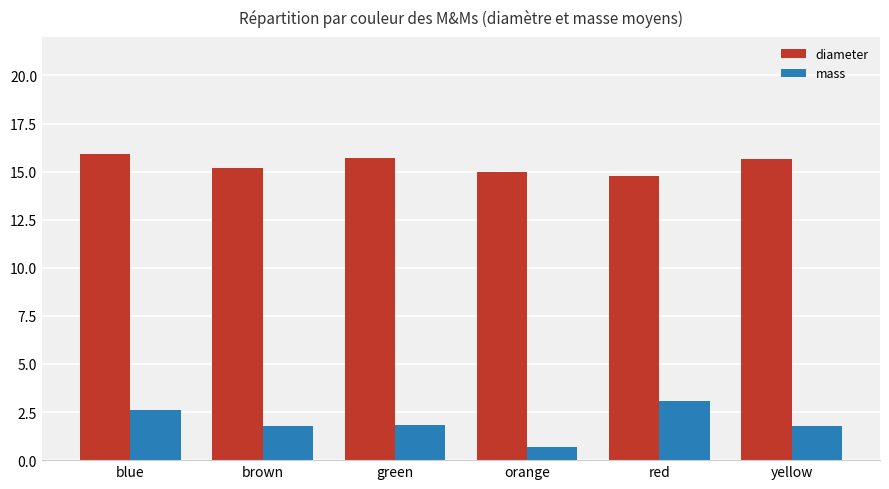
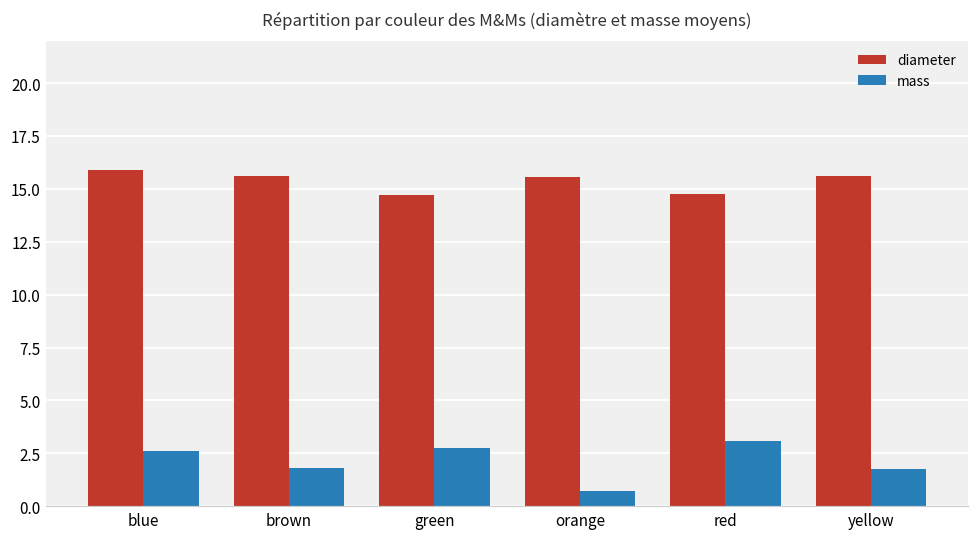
  {
    "diameter": {
      "blue": 15.9,
-     "brown": 15.2,
-     "green": 15.7,
-     "orange": 15.0,
+     "brown": 15.6,
+     "green": 14.7,
+     "orange": 15.5,
      "red": 14.8,
      "yellow": 15.6
    },
    "mass": {
      "blue": 2.6,
      "brown": 1.8,
-     "green": 1.9,
+     "green": 2.8,
      "orange": 0.7,
      "red": 3.1,
      "yellow": 1.8
    }
  }
